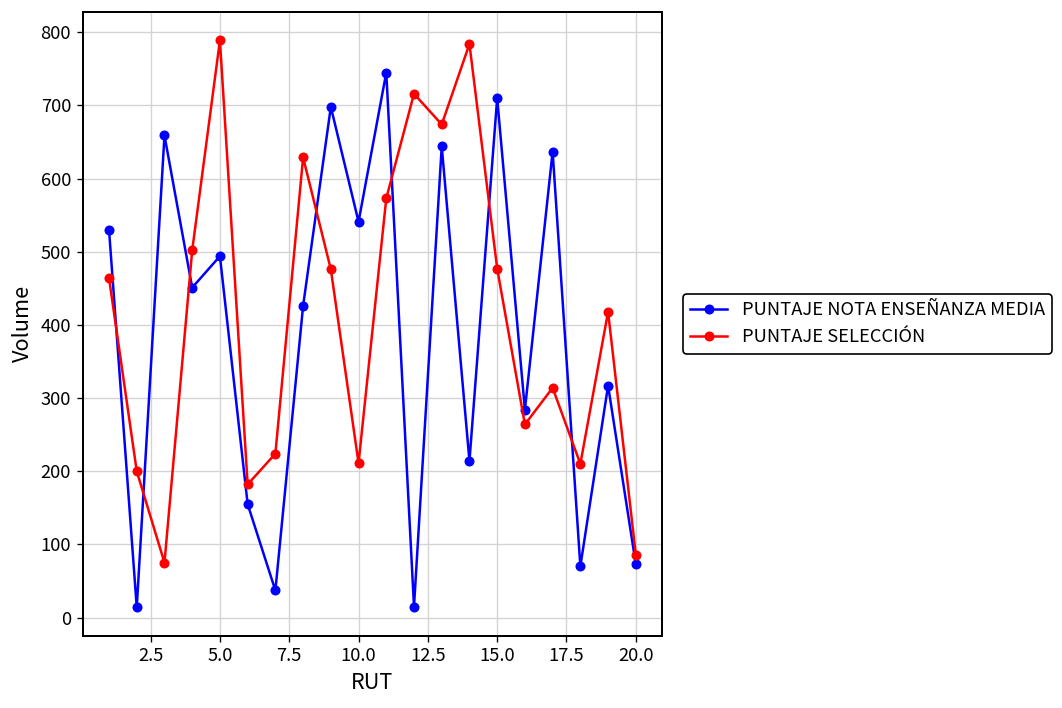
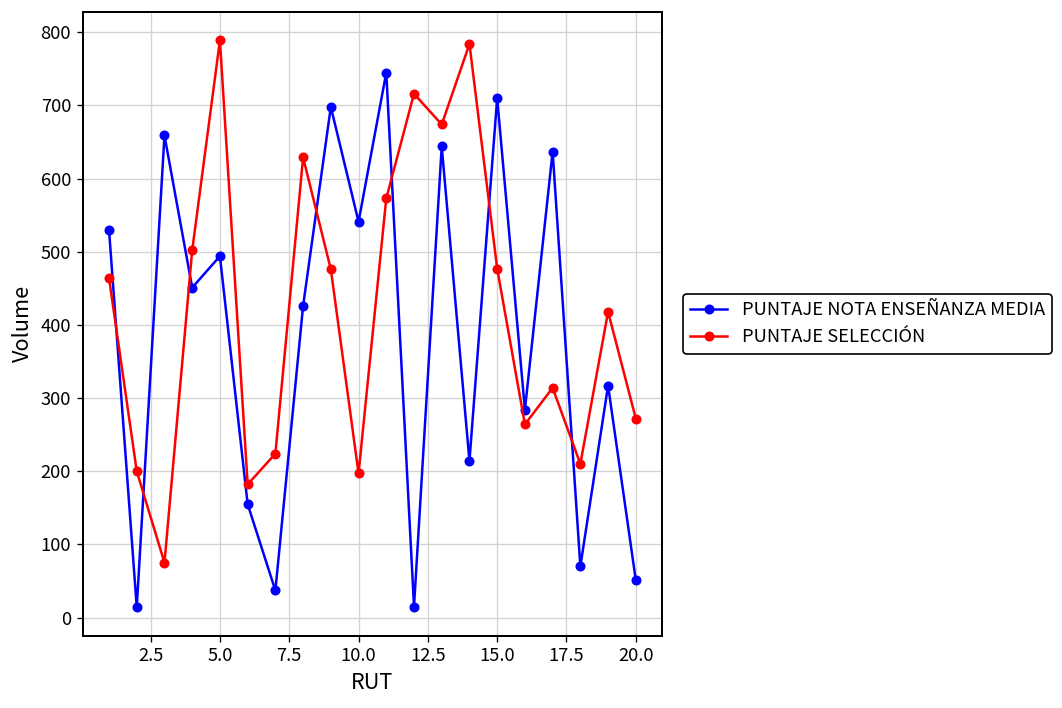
  {
    "PUNTAJE NOTA ENSEÑANZA MEDIA": {
      "5.0": 490,
      "10.0": 540,
      "15.0": 710,
-     "20.0": 70
+     "20.0": 50
    },
    "PUNTAJE SELECCIÓN": {
      "5.0": 790,
-     "10.0": 210,
+     "10.0": 200,
      "15.0": 480,
-     "20.0": 90
+     "20.0": 270
    }
  }
